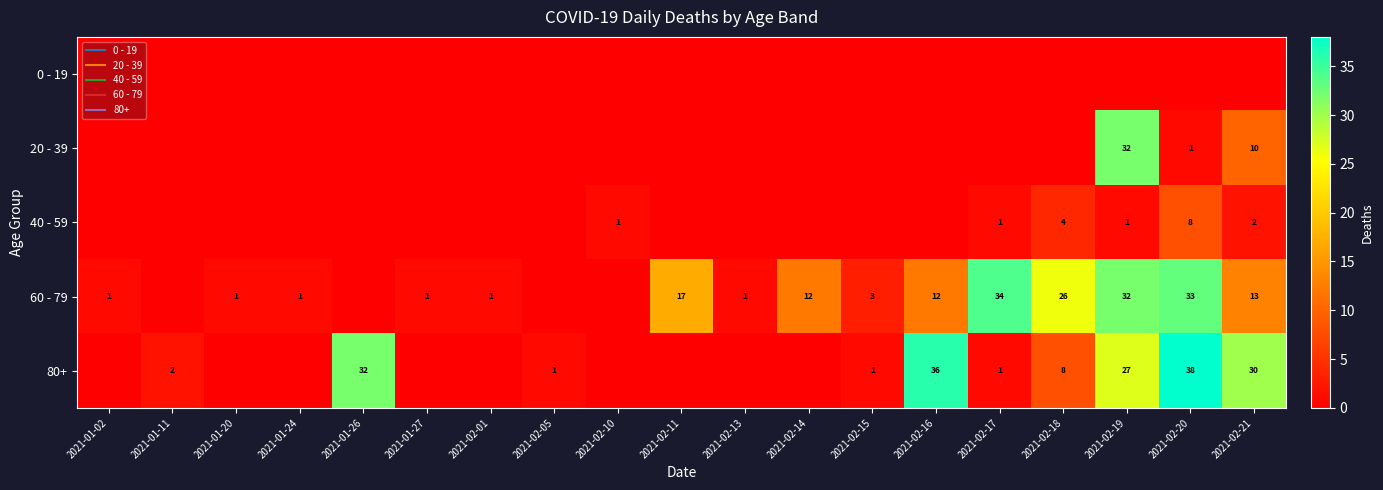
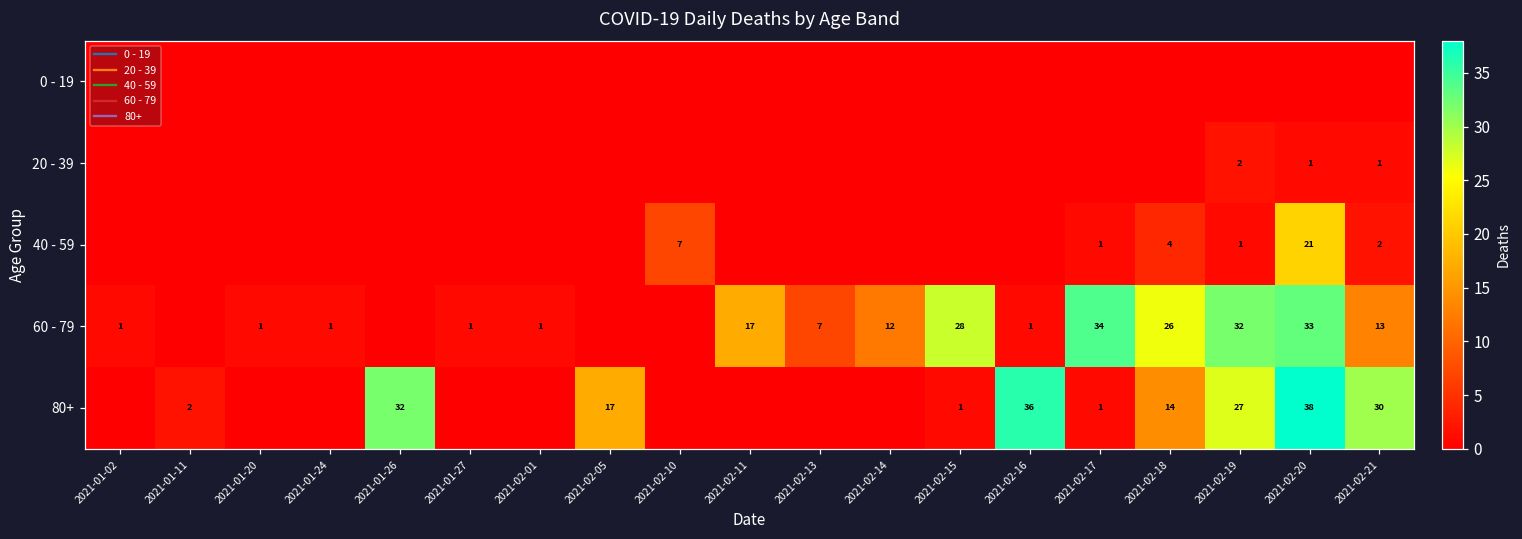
  {
    "20 - 39": {
-     "2021-02-19": 32,
+     "2021-02-19": 2,
      "2021-02-20": 1,
-     "2021-02-21": 10
+     "2021-02-21": 1
    },
    "40 - 59": {
-     "2021-02-10": 1,
+     "2021-02-10": 7,
      "2021-02-17": 1,
      "2021-02-18": 4,
      "2021-02-19": 1,
-     "2021-02-20": 8,
+     "2021-02-20": 21,
      "2021-02-21": 2
    },
    "60 - 79": {
      "2021-01-02": 1,
      "2021-01-20": 1,
      "2021-01-24": 1,
      "2021-01-27": 1,
      "2021-02-01": 1,
      "2021-02-11": 17,
-     "2021-02-13": 1,
+     "2021-02-13": 7,
      "2021-02-14": 12,
-     "2021-02-15": 3,
-     "2021-02-16": 12,
+     "2021-02-15": 28,
+     "2021-02-16": 1,
      "2021-02-17": 34,
      "2021-02-18": 26,
      "2021-02-19": 32,
      "2021-02-20": 33,
      "2021-02-21": 13
    },
    "80+": {
      "2021-01-11": 2,
      "2021-01-26": 32,
-     "2021-02-05": 1,
+     "2021-02-05": 17,
      "2021-02-15": 1,
      "2021-02-16": 36,
      "2021-02-17": 1,
-     "2021-02-18": 8,
+     "2021-02-18": 14,
      "2021-02-19": 27,
      "2021-02-20": 38,
      "2021-02-21": 30
    }
  }
